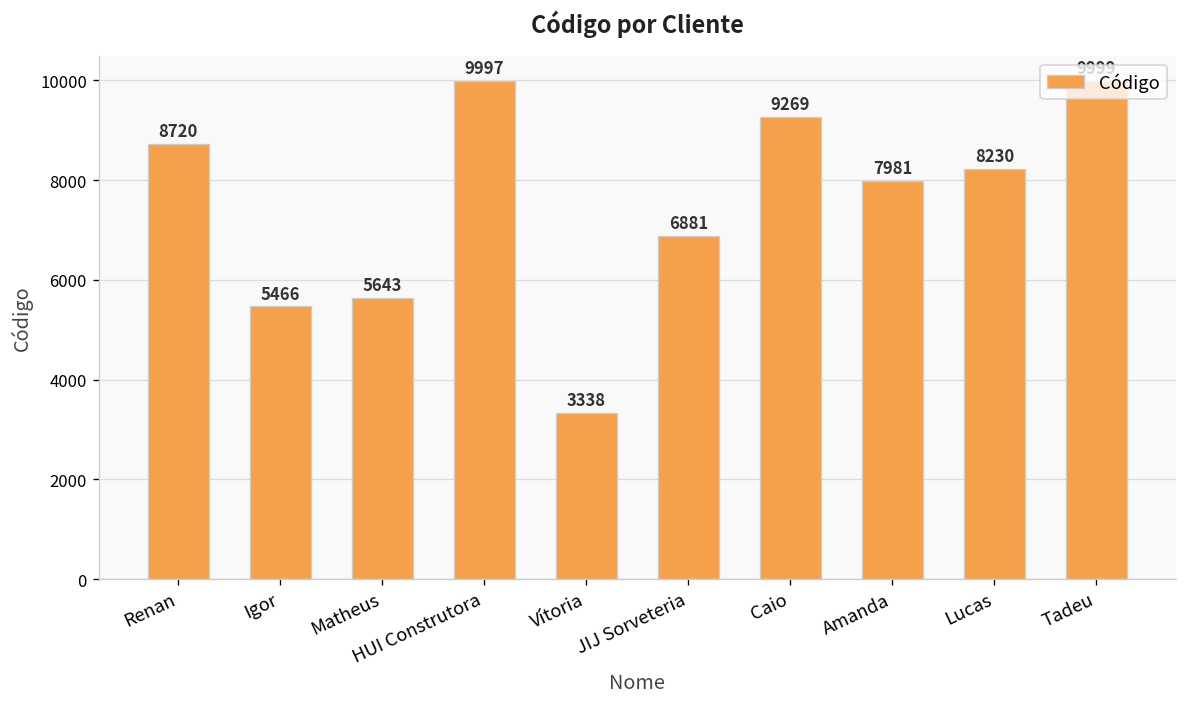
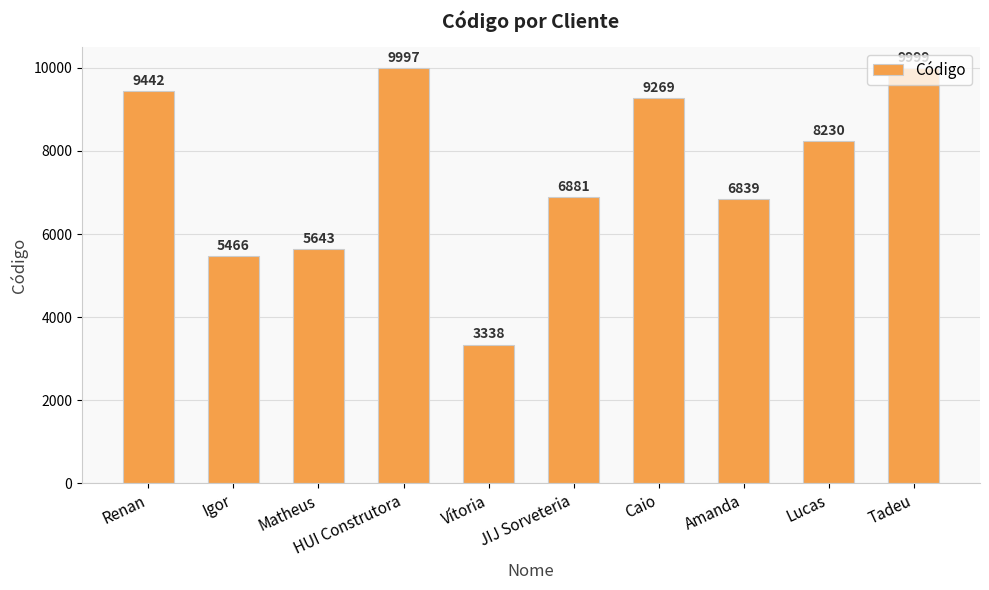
  {
-   "Renan": 8720,
+   "Renan": 9442,
    "Igor": 5466,
    "Matheus": 5643,
    "HUI Construtora": 9997,
    "Vítoria": 3338,
    "JIJ Sorveteria": 6881,
    "Caio": 9269,
-   "Amanda": 7981,
+   "Amanda": 6839,
    "Lucas": 8230
  }
